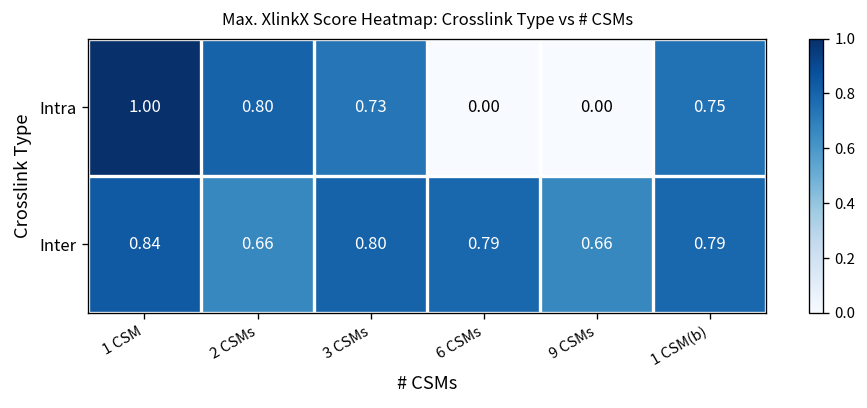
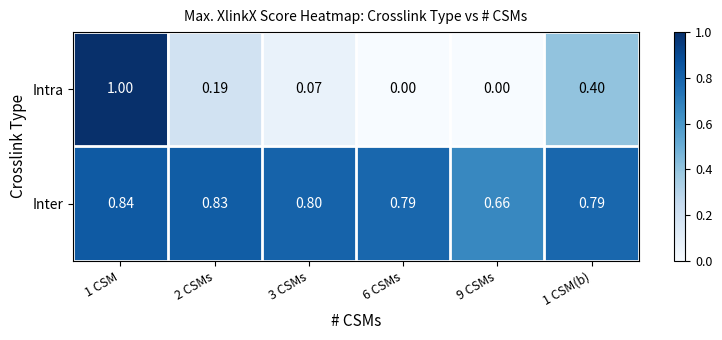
  {
    "Intra": {
      "1 CSM": 1.00,
-     "2 CSMs": 0.80,
-     "3 CSMs": 0.73,
+     "2 CSMs": 0.19,
+     "3 CSMs": 0.07,
      "6 CSMs": 0.00,
      "9 CSMs": 0.00,
-     "1 CSM(b)": 0.75
+     "1 CSM(b)": 0.40
    },
    "Inter": {
      "1 CSM": 0.84,
-     "2 CSMs": 0.66,
+     "2 CSMs": 0.83,
      "3 CSMs": 0.80,
      "6 CSMs": 0.79,
      "9 CSMs": 0.66,
      "1 CSM(b)": 0.79
    }
  }
